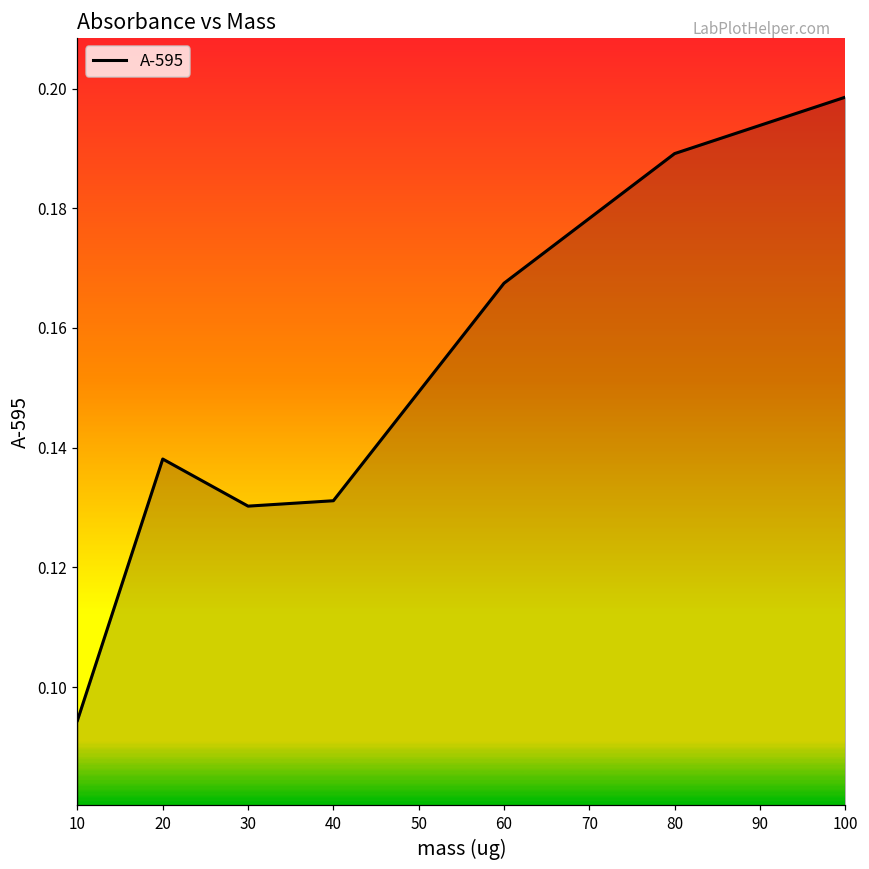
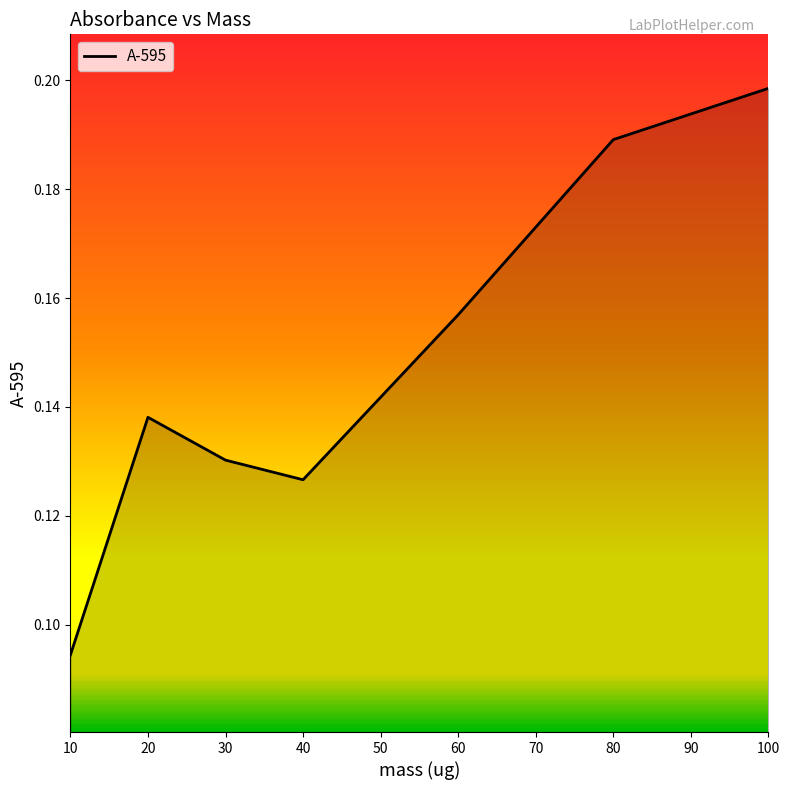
  {
    "10": 0.094,
    "20": 0.138,
    "30": 0.130,
-   "40": 0.131,
-   "60": 0.167,
+   "40": 0.127,
+   "60": 0.157,
    "80": 0.189,
    "100": 0.199
  }
